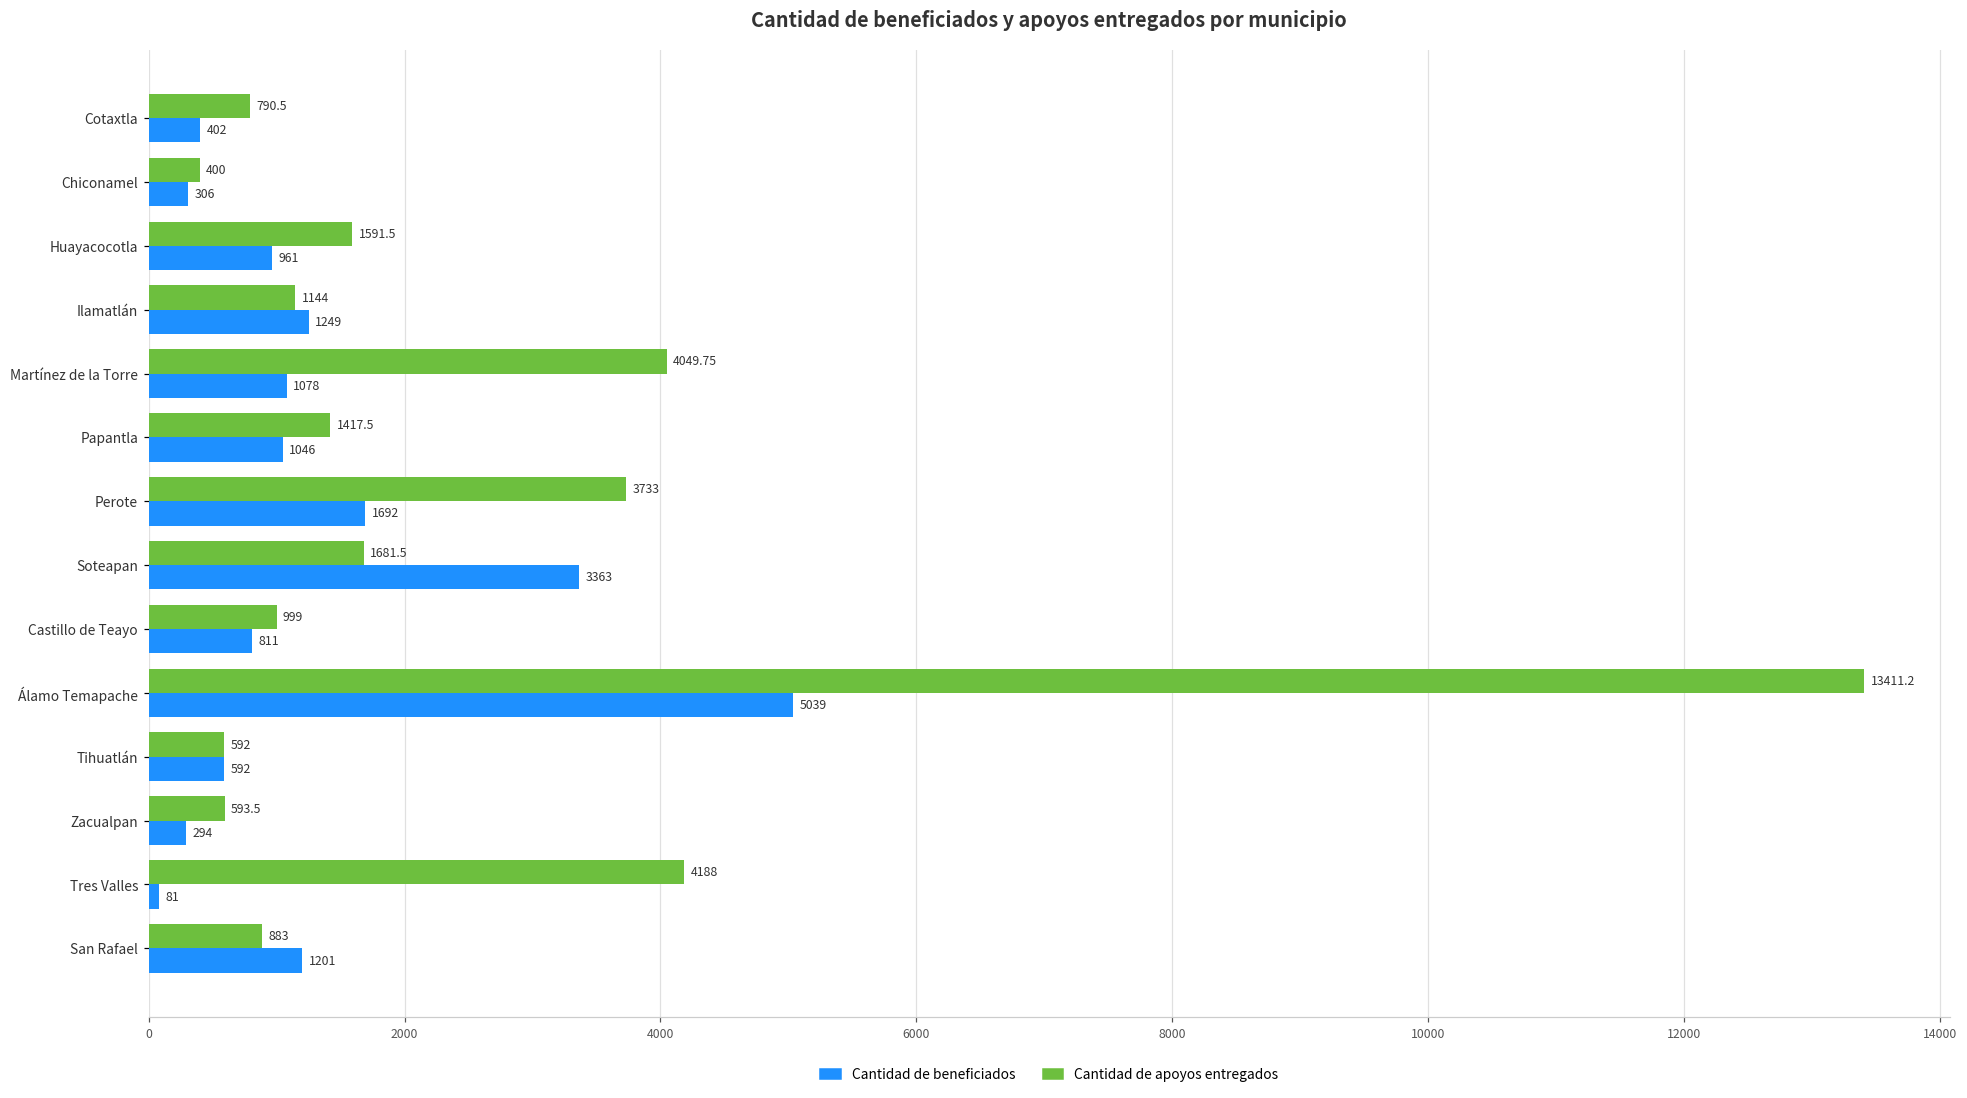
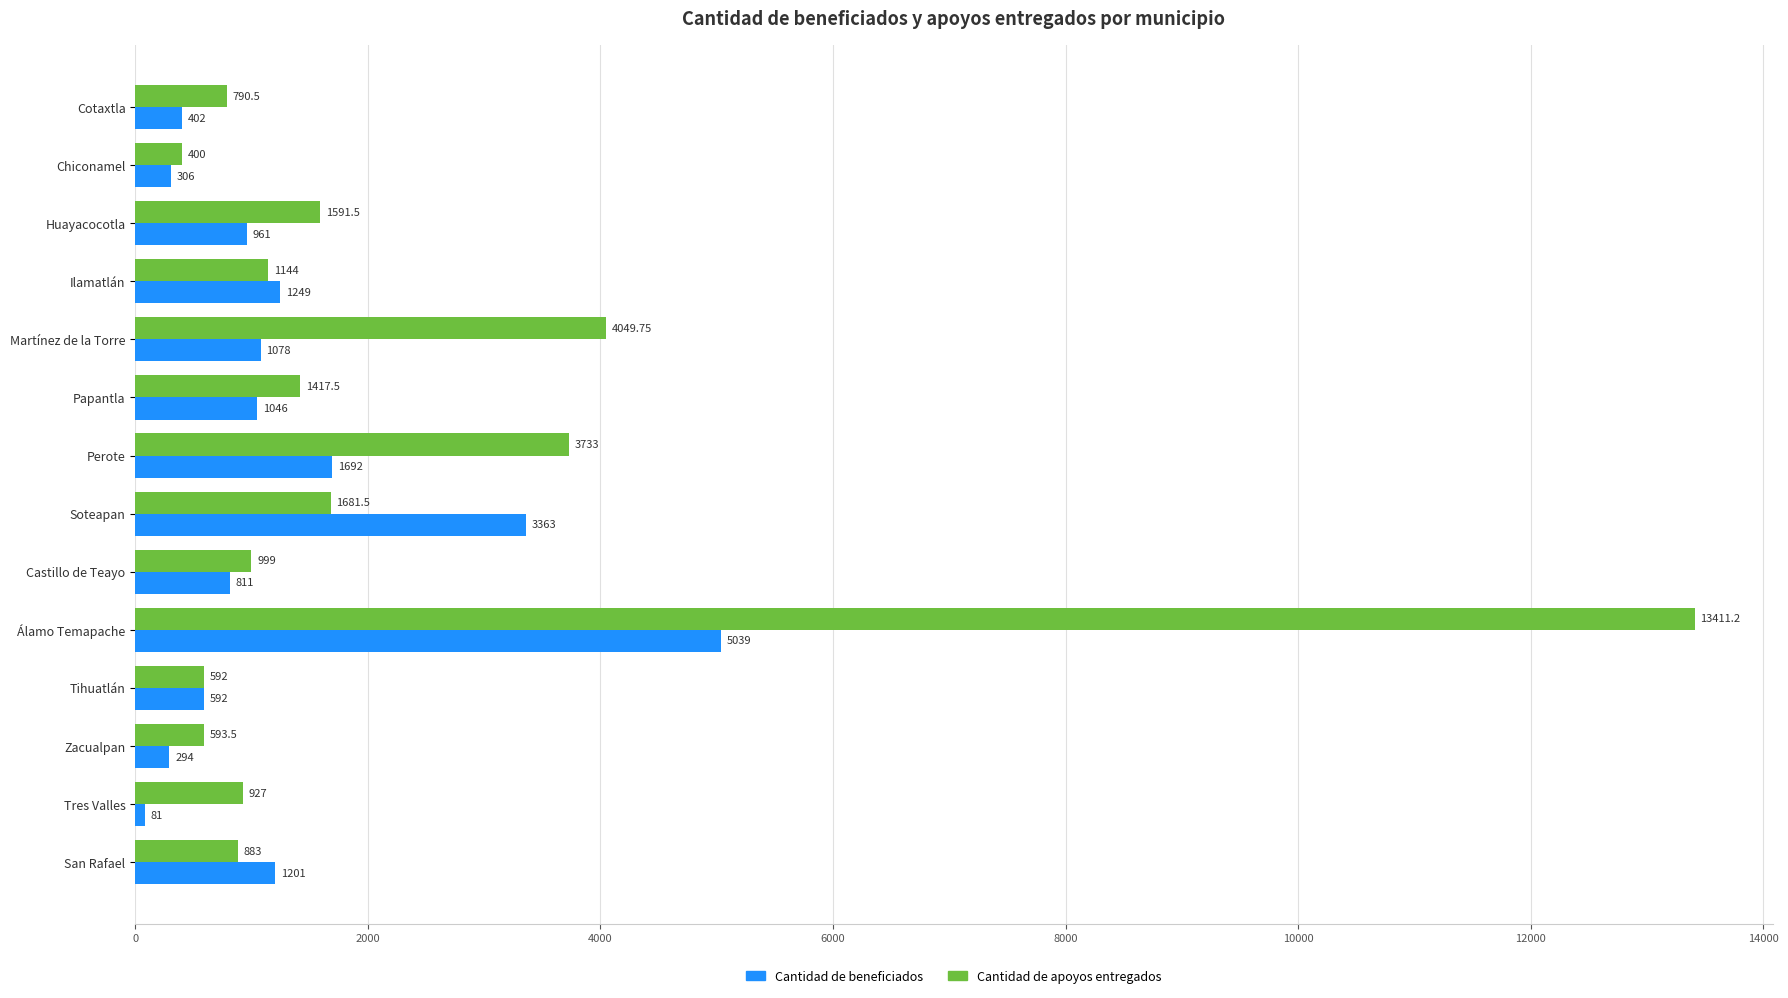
  {
    "Cantidad de beneficiados": {
      "Cotaxtla": 402,
      "Chiconamel": 306,
      "Huayacocotla": 961,
      "Ilamatlán": 1249,
      "Martínez de la Torre": 1078,
      "Papantla": 1046,
      "Perote": 1692,
      "Soteapan": 3363,
      "Castillo de Teayo": 811,
      "Álamo Temapache": 5039,
      "Tihuatlán": 592,
      "Zacualpan": 294,
      "Tres Valles": 81,
      "San Rafael": 1201
    },
    "Cantidad de apoyos entregados": {
      "Cotaxtla": 790.5,
      "Chiconamel": 400,
      "Huayacocotla": 1591.5,
      "Ilamatlán": 1144,
      "Martínez de la Torre": 4049.75,
      "Papantla": 1417.5,
      "Perote": 3733,
      "Soteapan": 1681.5,
      "Castillo de Teayo": 999,
      "Álamo Temapache": 13411.2,
      "Tihuatlán": 592,
      "Zacualpan": 593.5,
-     "Tres Valles": 4188,
+     "Tres Valles": 927,
      "San Rafael": 883
    }
  }
